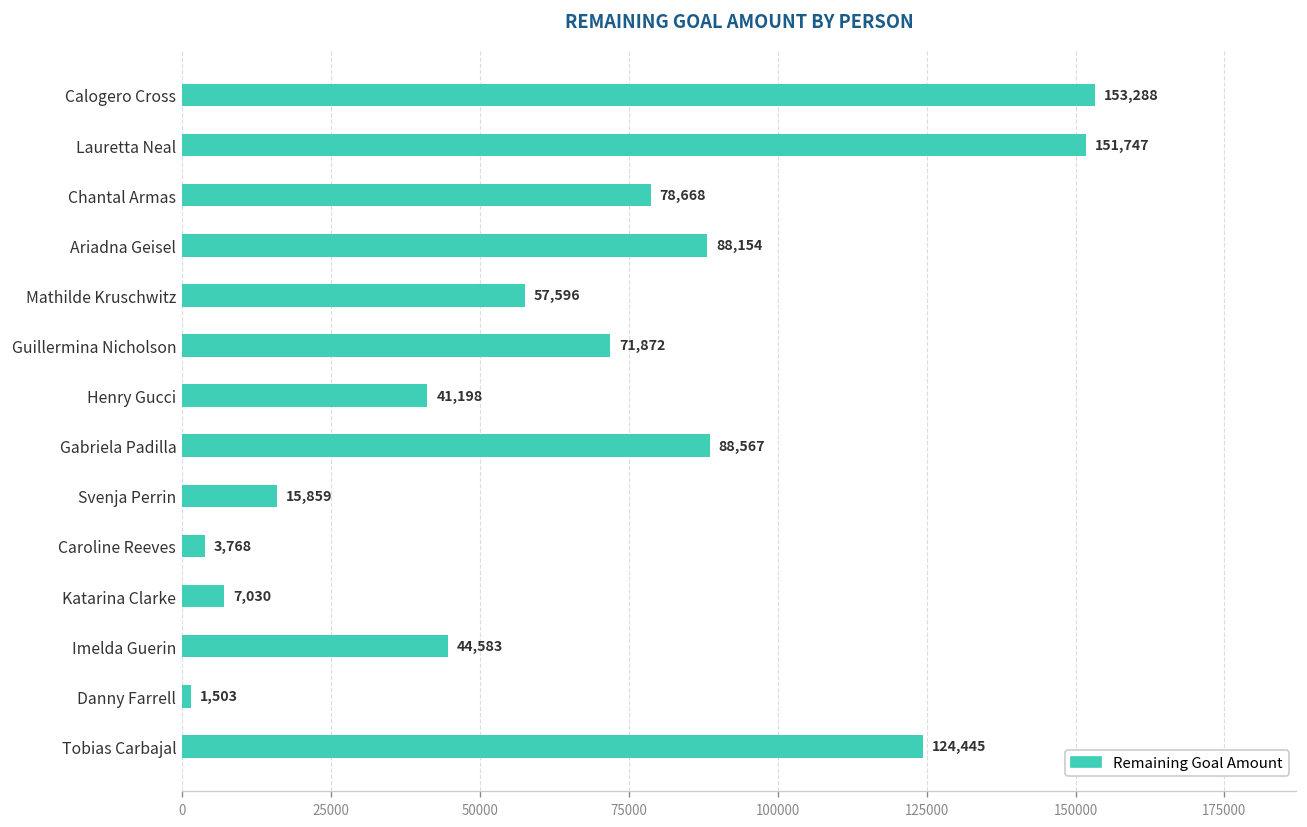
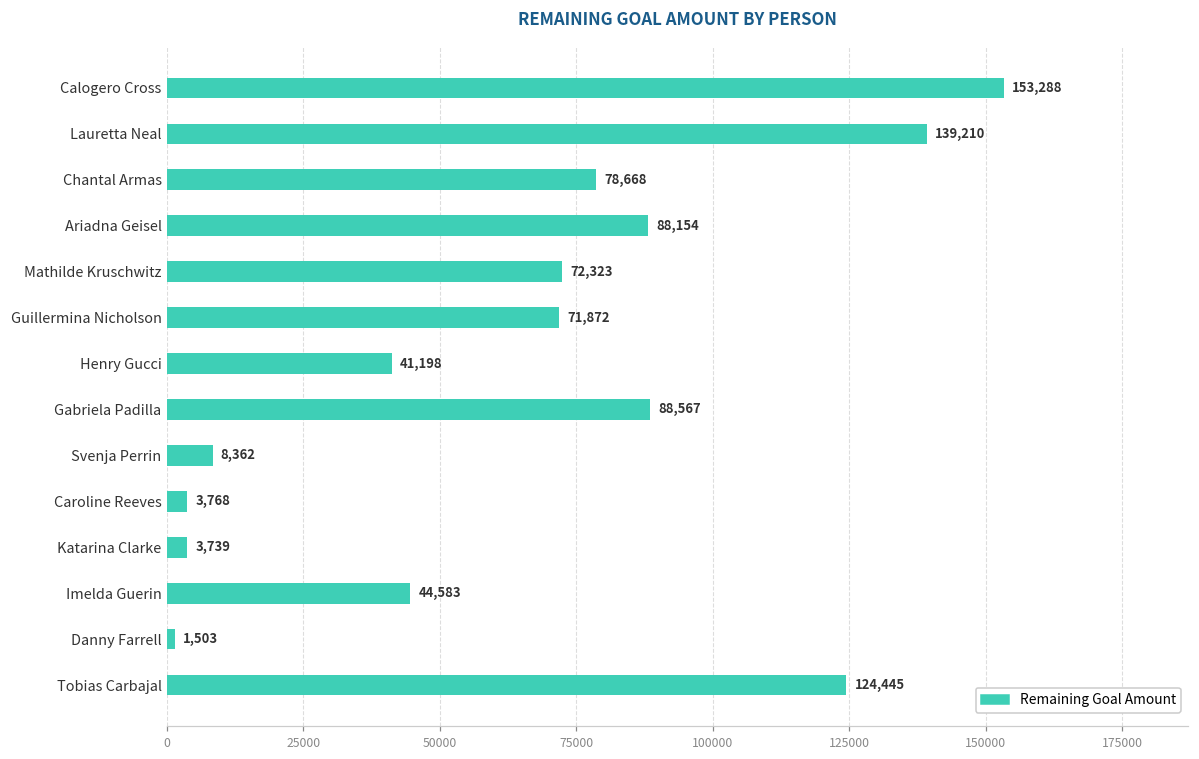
  {
    "Calogero Cross": "153,288",
-   "Lauretta Neal": "151,747",
+   "Lauretta Neal": "139,210",
    "Chantal Armas": "78,668",
    "Ariadna Geisel": "88,154",
-   "Mathilde Kruschwitz": "57,596",
+   "Mathilde Kruschwitz": "72,323",
    "Guillermina Nicholson": "71,872",
    "Henry Gucci": "41,198",
    "Gabriela Padilla": "88,567",
-   "Svenja Perrin": "15,859",
+   "Svenja Perrin": "8,362",
    "Caroline Reeves": "3,768",
-   "Katarina Clarke": "7,030",
+   "Katarina Clarke": "3,739",
    "Imelda Guerin": "44,583",
    "Danny Farrell": "1,503",
    "Tobias Carbajal": "124,445"
  }
